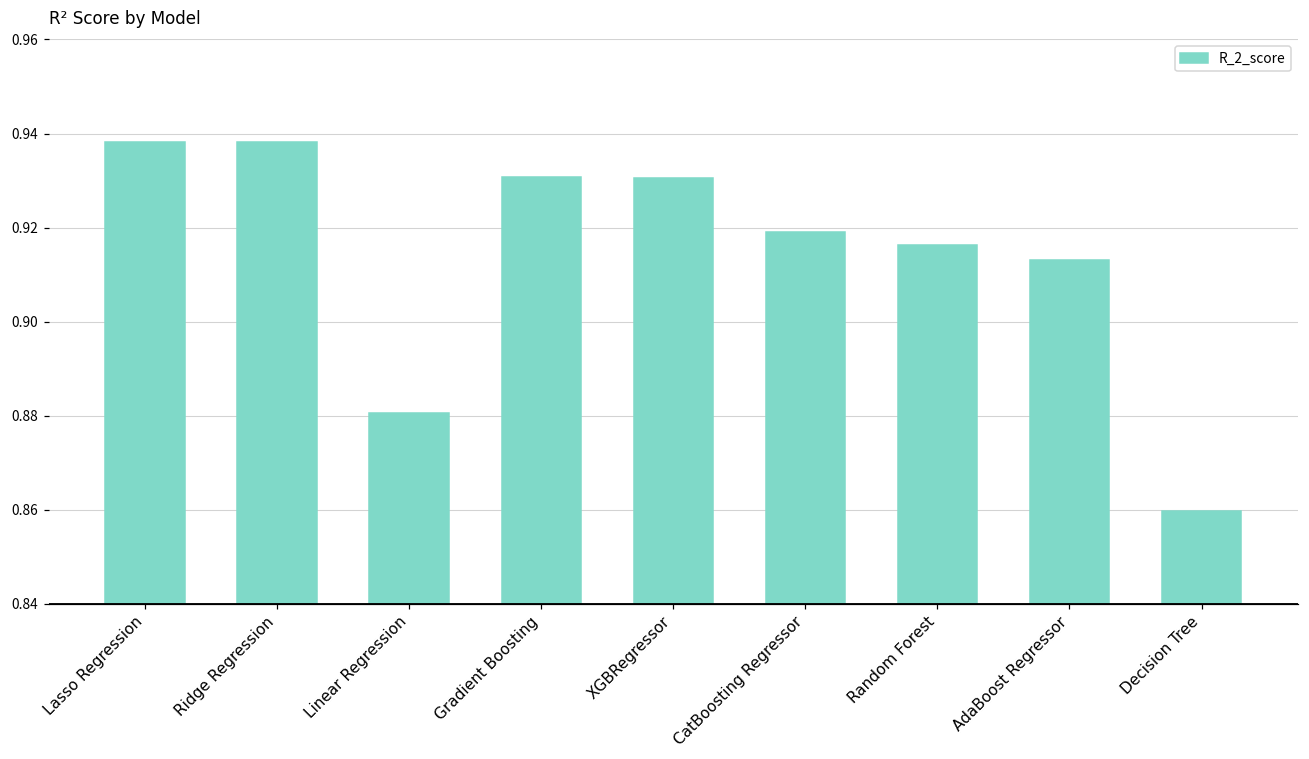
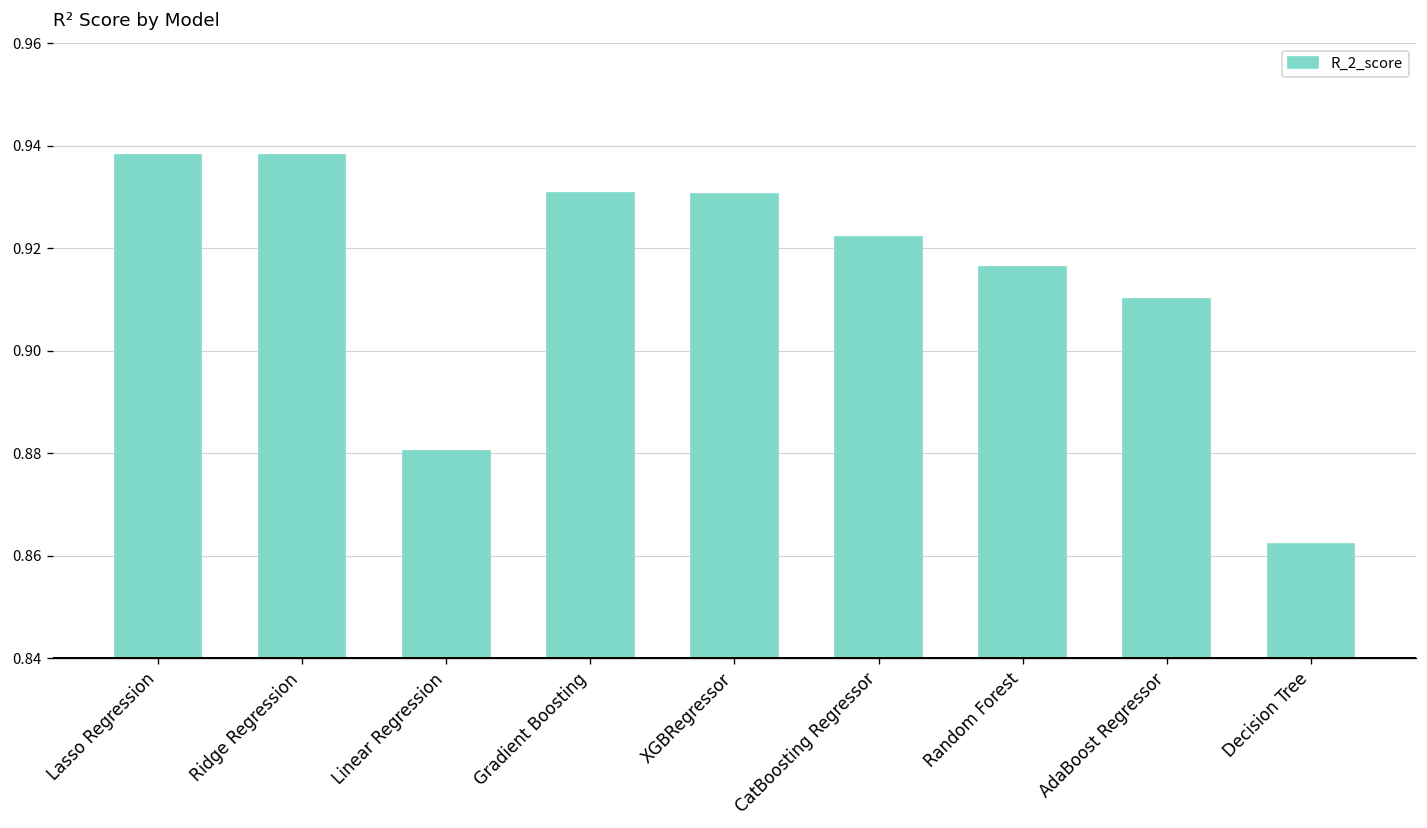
  {
    "Lasso Regression": 0.938,
    "Ridge Regression": 0.938,
    "Linear Regression": 0.880,
    "Gradient Boosting": 0.931,
    "XGBRegressor": 0.930,
-   "CatBoosting Regressor": 0.919,
+   "CatBoosting Regressor": 0.922,
    "Random Forest": 0.916,
-   "AdaBoost Regressor": 0.913,
-   "Decision Tree": 0.860
+   "AdaBoost Regressor": 0.910,
+   "Decision Tree": 0.862
  }
